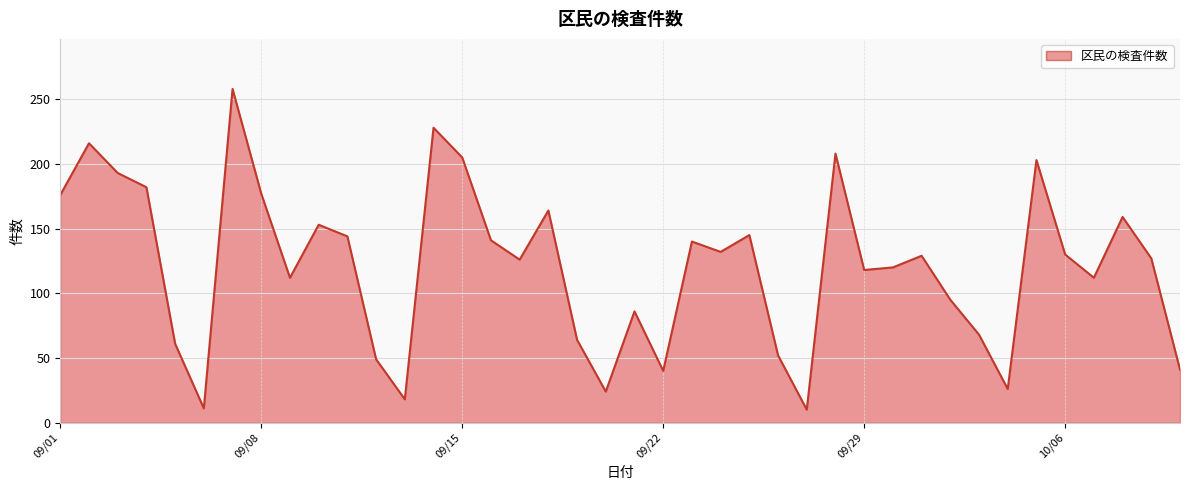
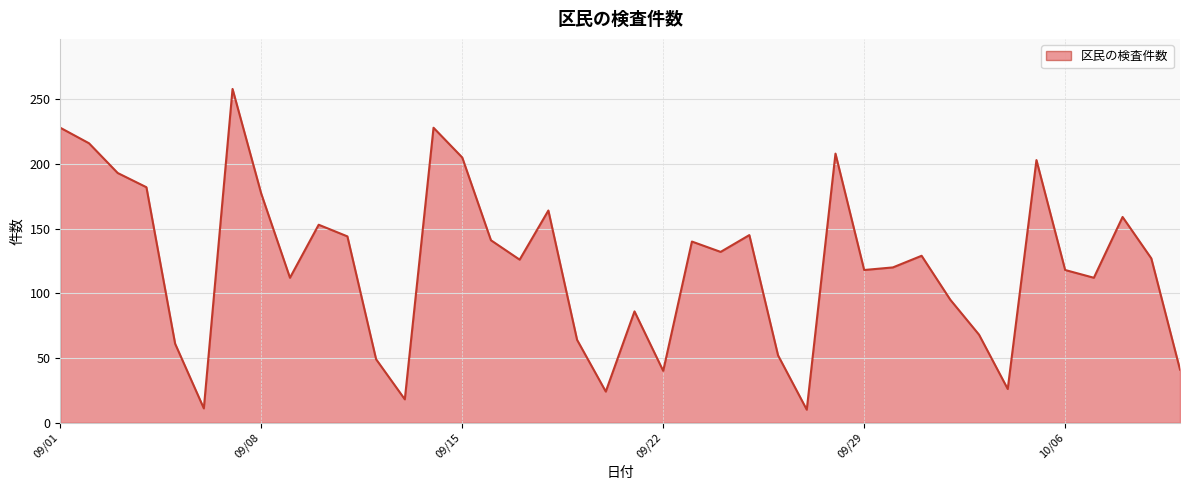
  {
-   "09/01": 176,
+   "09/01": 228,
    "09/08": 177,
    "09/15": 205,
    "09/22": 40,
    "09/29": 118,
-   "10/06": 130
+   "10/06": 118
  }
